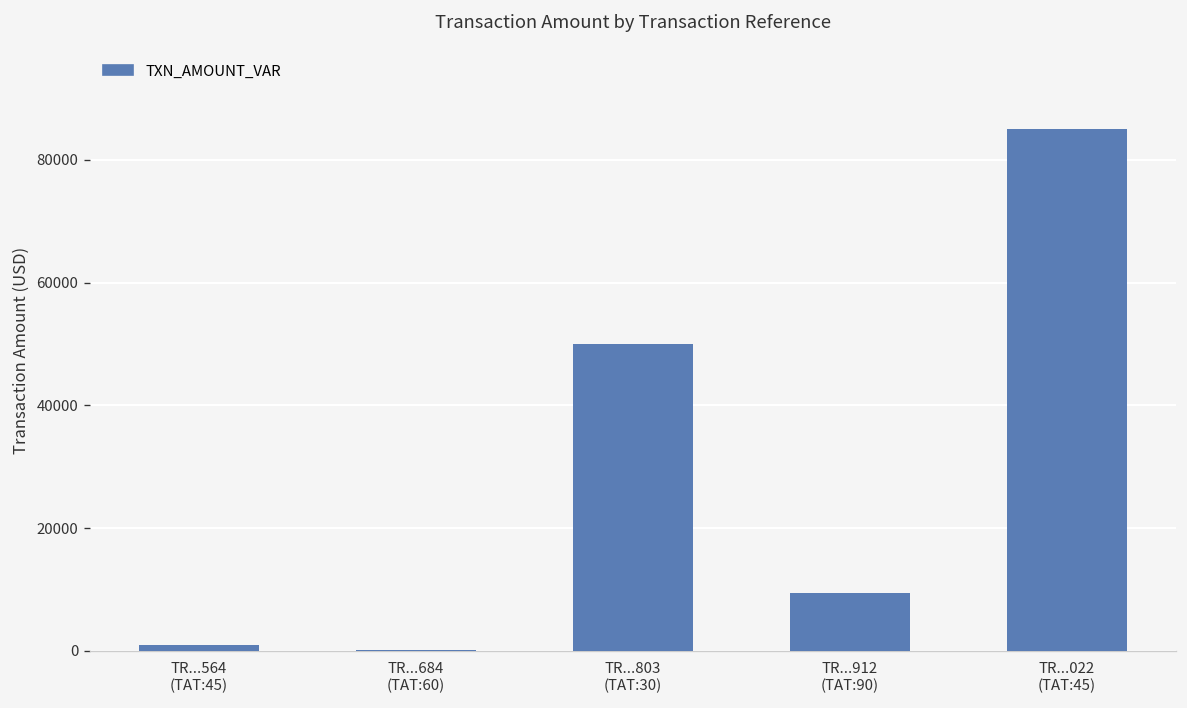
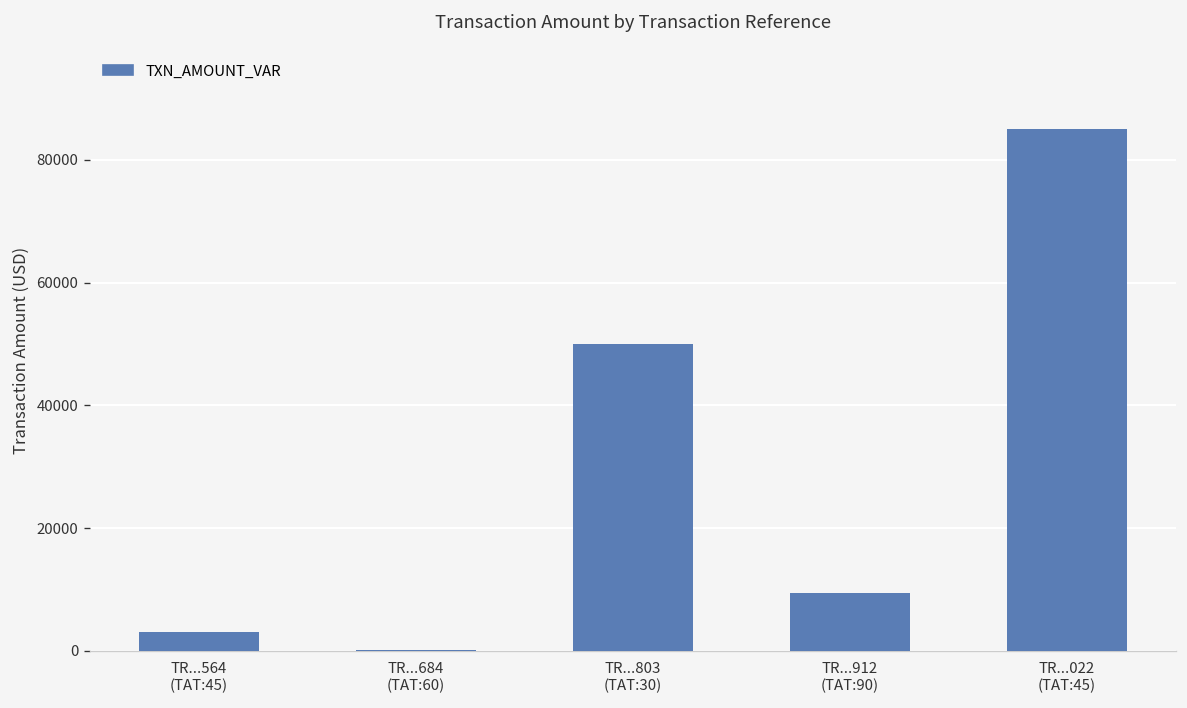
  {
-   "TR...564 (TAT:45)": 1000,
+   "TR...564 (TAT:45)": 3000,
    "TR...803 (TAT:30)": 50000,
    "TR...912 (TAT:90)": 9000,
    "TR...022 (TAT:45)": 85000
  }
